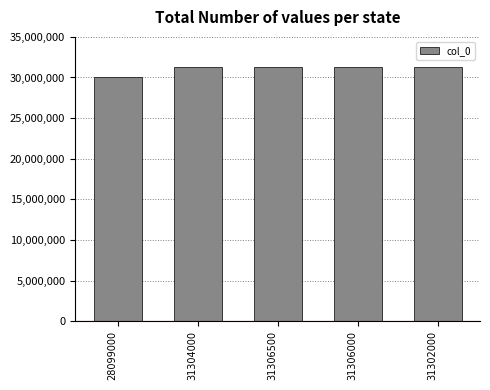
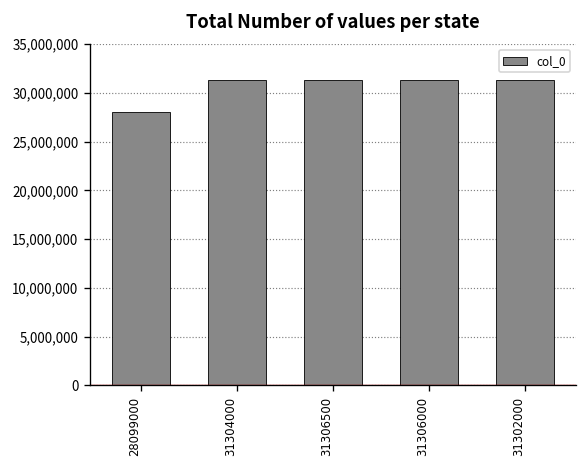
  {
-   "28099000": "30,000,000",
+   "28099000": "28,000,000",
    "31304000": "31,000,000",
    "31306500": "31,000,000",
    "31306000": "31,000,000",
    "31302000": "31,000,000"
  }
